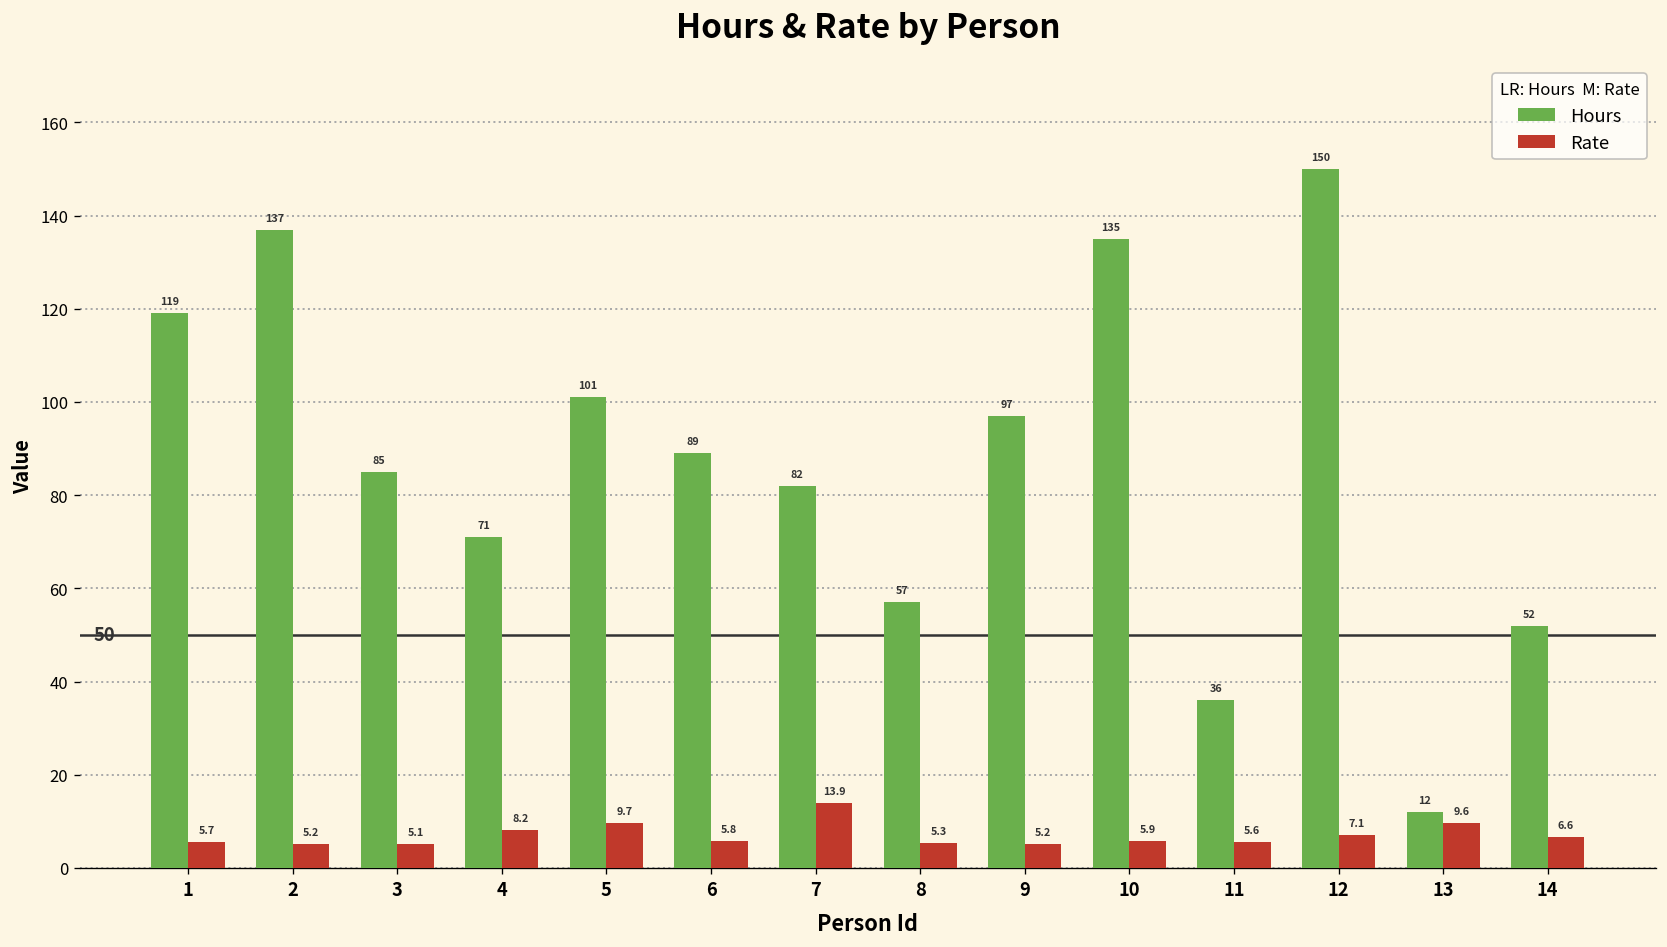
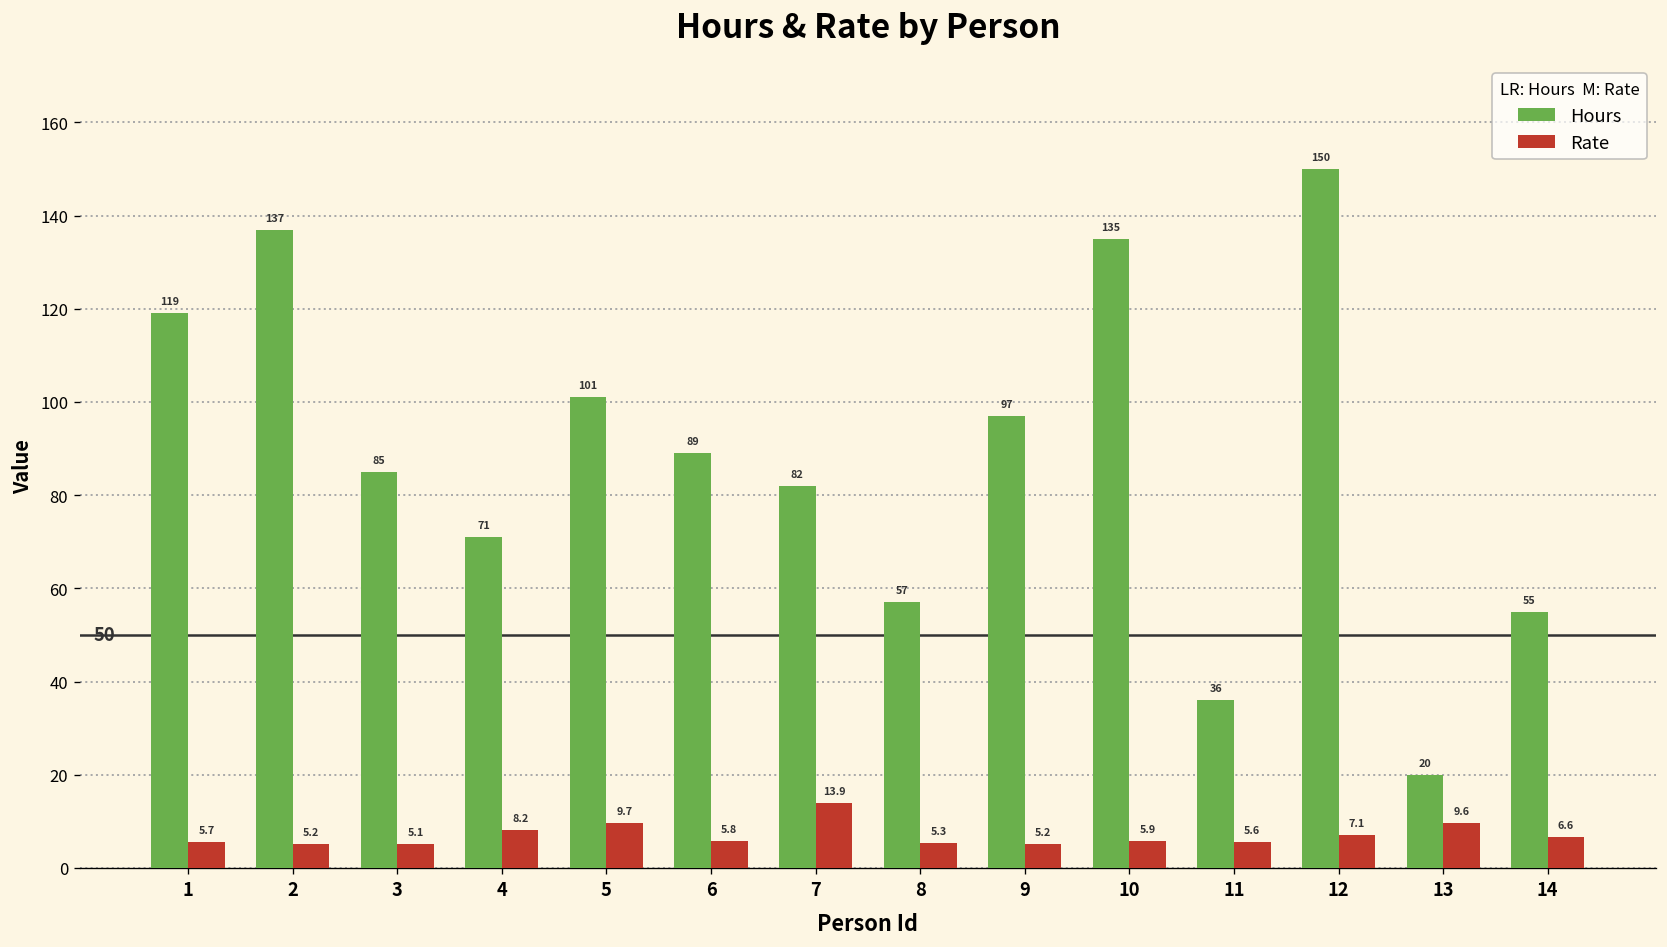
  {
    "Hours": {
      "1": 119,
      "2": 137,
      "3": 85,
      "4": 71,
      "5": 101,
      "6": 89,
      "7": 82,
      "8": 57,
      "9": 97,
      "10": 135,
      "11": 36,
      "12": 150,
-     "13": 12,
-     "14": 52
+     "13": 20,
+     "14": 55
    },
    "Rate": {
      "1": 5.7,
      "2": 5.2,
      "3": 5.1,
      "4": 8.2,
      "5": 9.7,
      "6": 5.8,
      "7": 13.9,
      "8": 5.3,
      "9": 5.2,
      "10": 5.9,
      "11": 5.6,
      "12": 7.1,
      "13": 9.6,
      "14": 6.6
    }
  }
